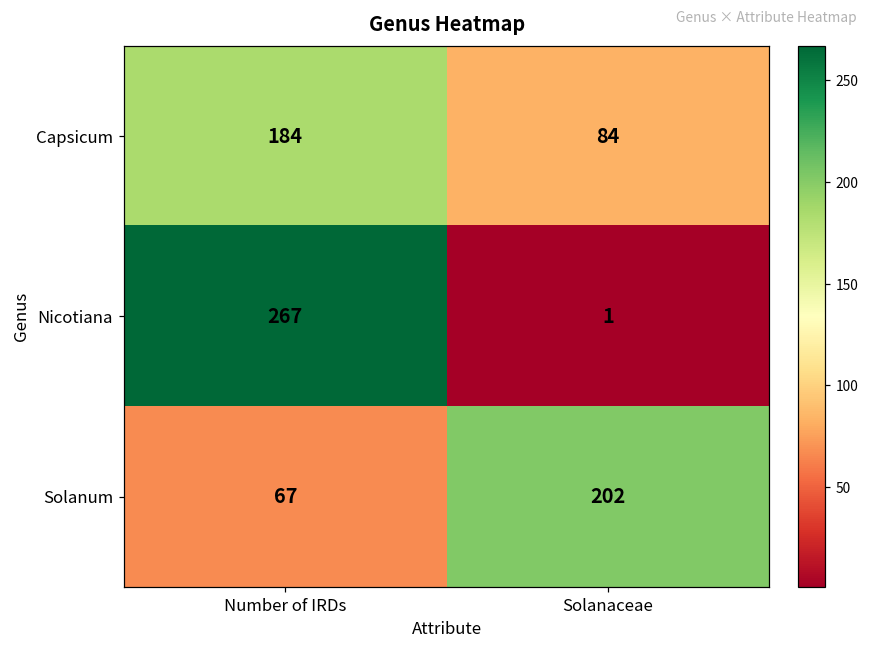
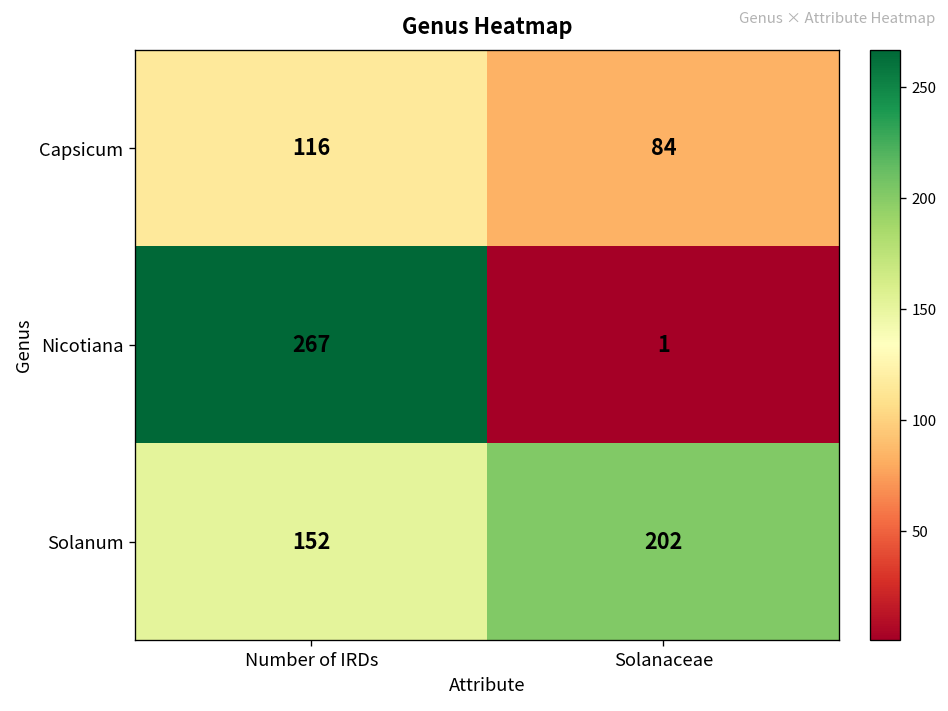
  {
    "Capsicum": {
-     "Number of IRDs": 184,
+     "Number of IRDs": 116,
      "Solanaceae": 84
    },
    "Nicotiana": {
      "Number of IRDs": 267,
      "Solanaceae": 1
    },
    "Solanum": {
-     "Number of IRDs": 67,
+     "Number of IRDs": 152,
      "Solanaceae": 202
    }
  }
